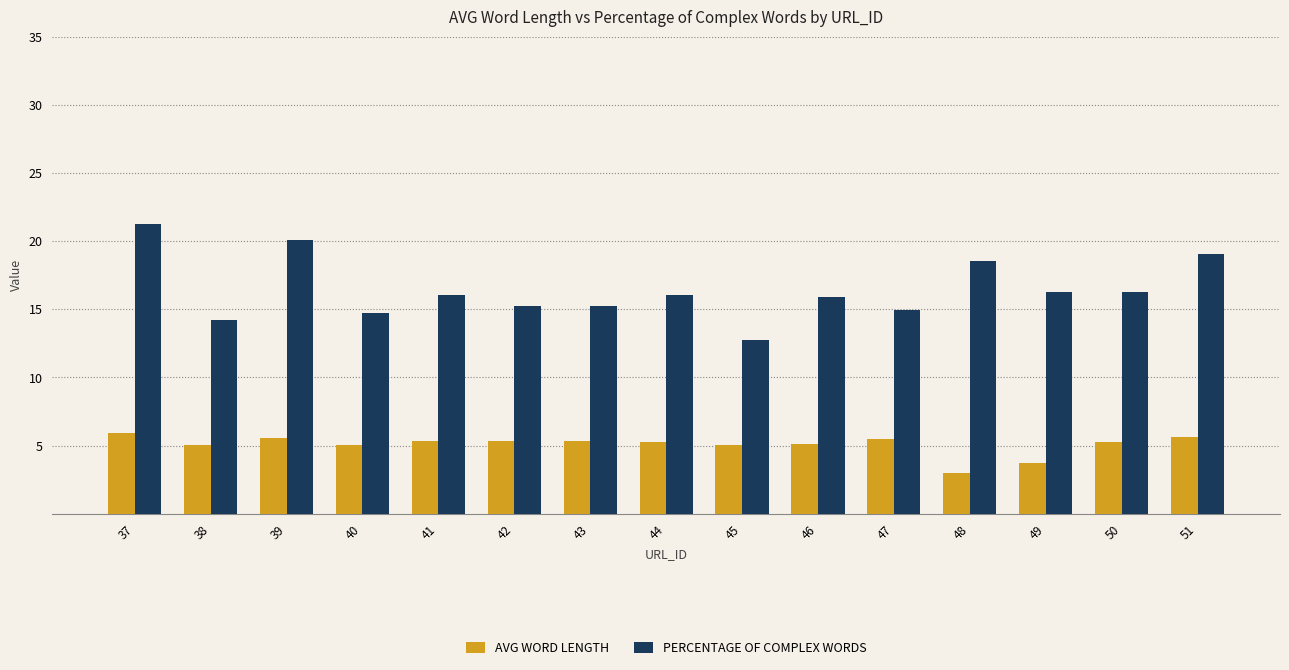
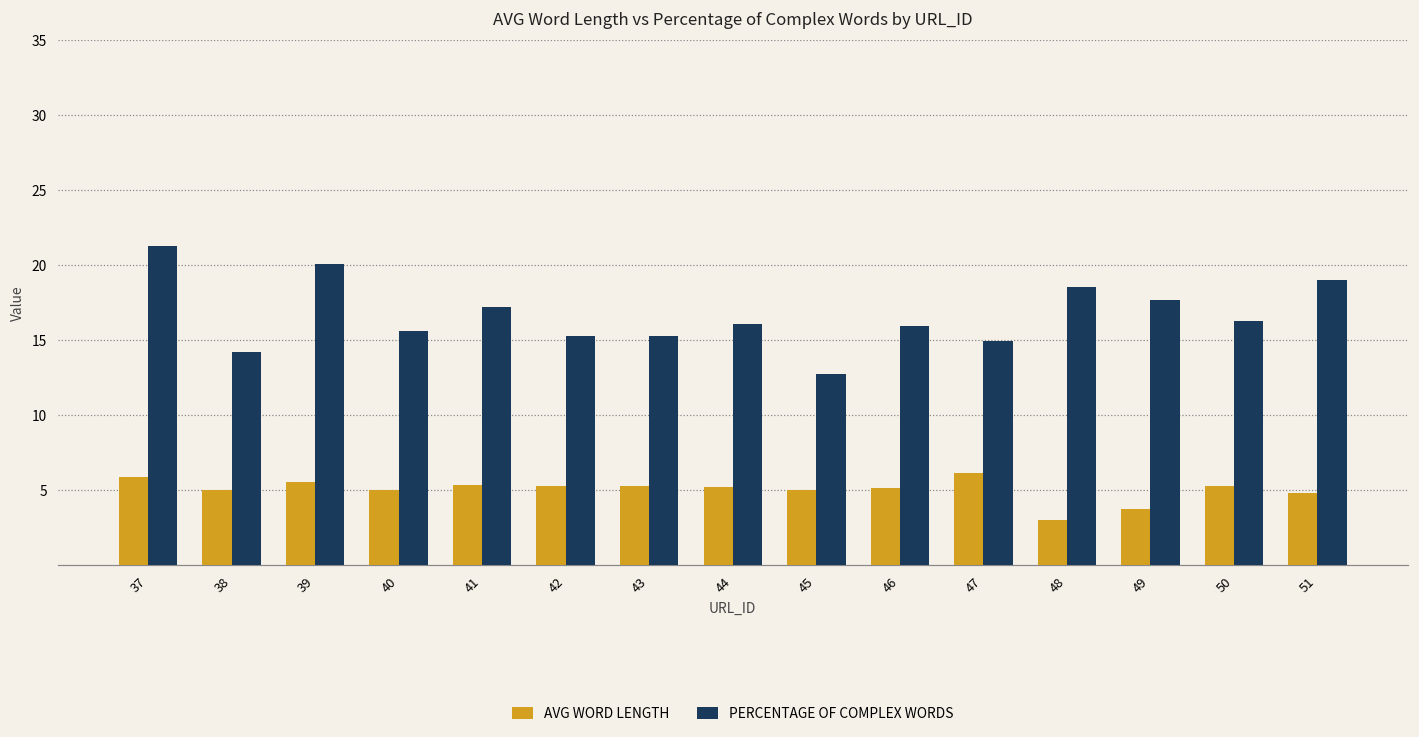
  {
    "AVG WORD LENGTH": {
      "37": 5.9,
      "38": 5.0,
      "39": 5.5,
      "40": 5.0,
      "41": 5.3,
      "42": 5.3,
      "43": 5.3,
      "44": 5.2,
      "45": 5.0,
      "46": 5.1,
-     "47": 5.5,
+     "47": 6.1,
      "48": 3.0,
      "49": 3.7,
      "50": 5.3,
-     "51": 5.6
+     "51": 4.8
    },
    "PERCENTAGE OF COMPLEX WORDS": {
      "37": 21.3,
      "38": 14.2,
      "39": 20.1,
-     "40": 14.7,
-     "41": 16.1,
+     "40": 15.6,
+     "41": 17.2,
      "42": 15.3,
      "43": 15.3,
      "44": 16.1,
      "45": 12.7,
      "46": 15.9,
      "47": 15.0,
      "48": 18.6,
-     "49": 16.3,
+     "49": 17.7,
      "50": 16.3,
      "51": 19.0
    }
  }
